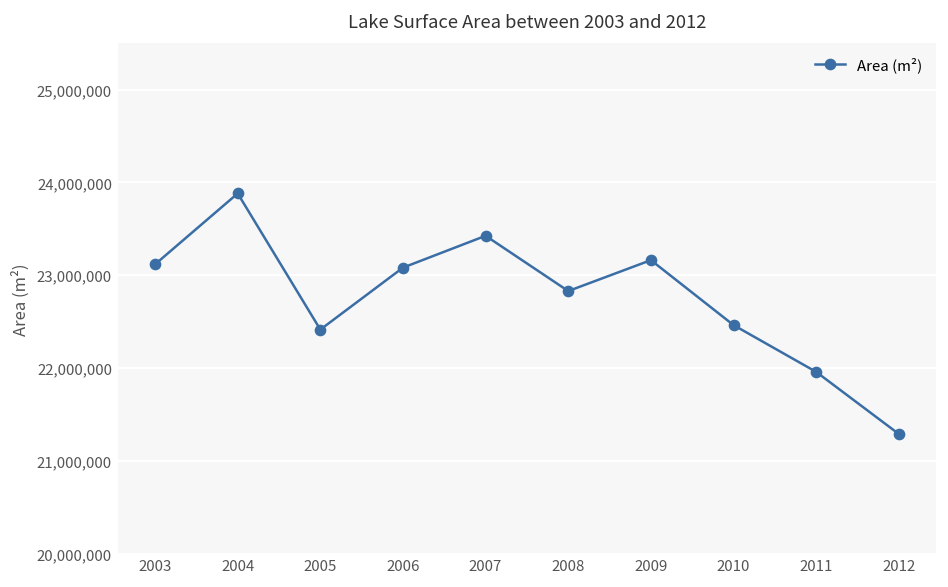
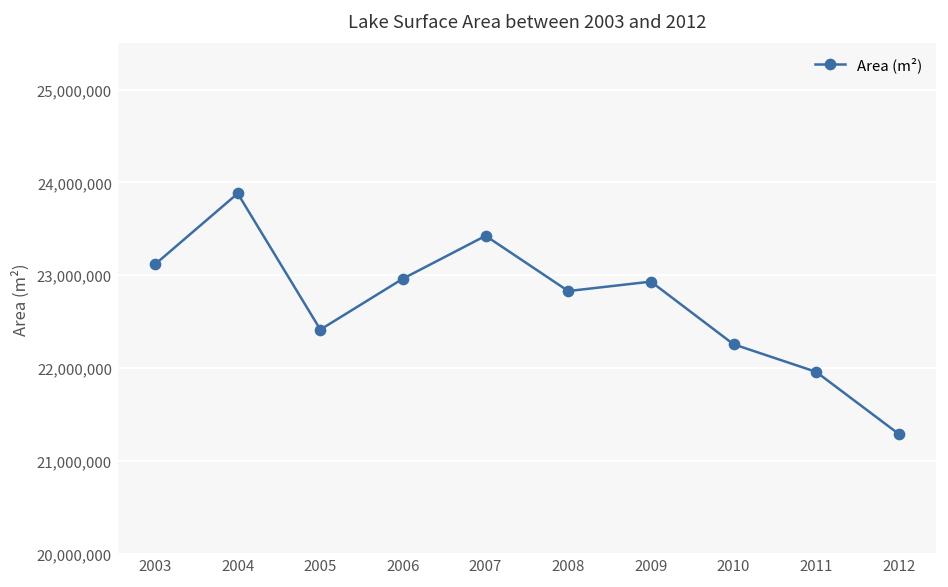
  {
    "2003": "23,100,000",
    "2004": "23,900,000",
    "2005": "22,400,000",
-   "2006": "23,100,000",
+   "2006": "23,000,000",
    "2007": "23,400,000",
    "2008": "22,800,000",
-   "2009": "23,200,000",
-   "2010": "22,500,000",
+   "2009": "22,900,000",
+   "2010": "22,300,000",
    "2011": "22,000,000",
    "2012": "21,300,000"
  }
